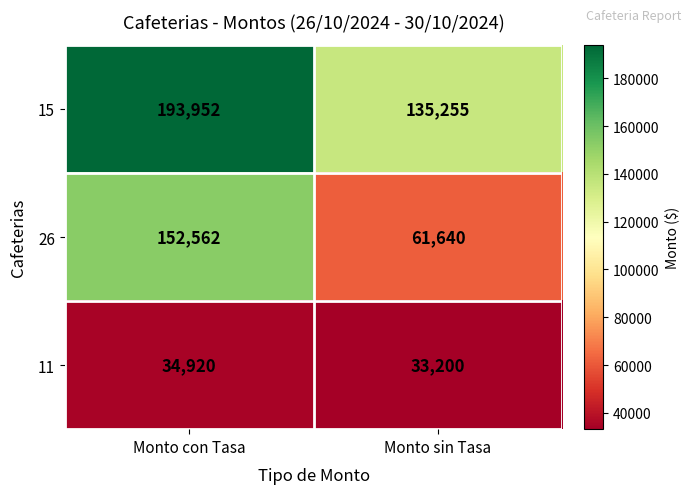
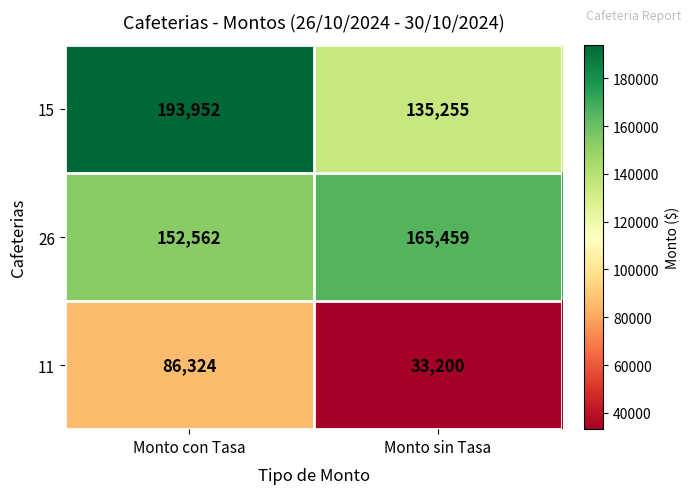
  {
    "15": {
      "Monto con Tasa": "193,952",
      "Monto sin Tasa": "135,255"
    },
    "26": {
      "Monto con Tasa": "152,562",
-     "Monto sin Tasa": "61,640"
+     "Monto sin Tasa": "165,459"
    },
    "11": {
-     "Monto con Tasa": "34,920",
+     "Monto con Tasa": "86,324",
      "Monto sin Tasa": "33,200"
    }
  }
